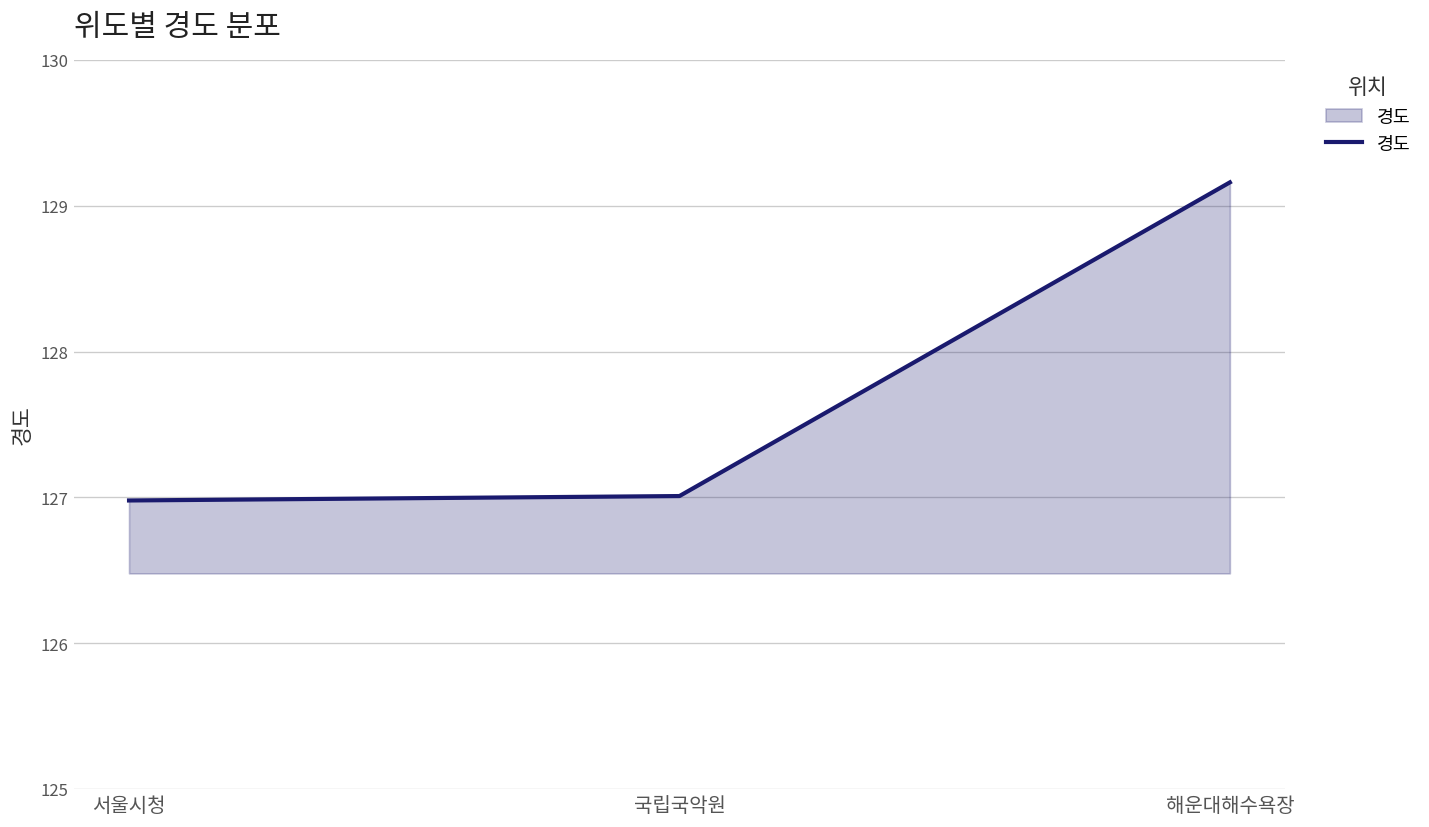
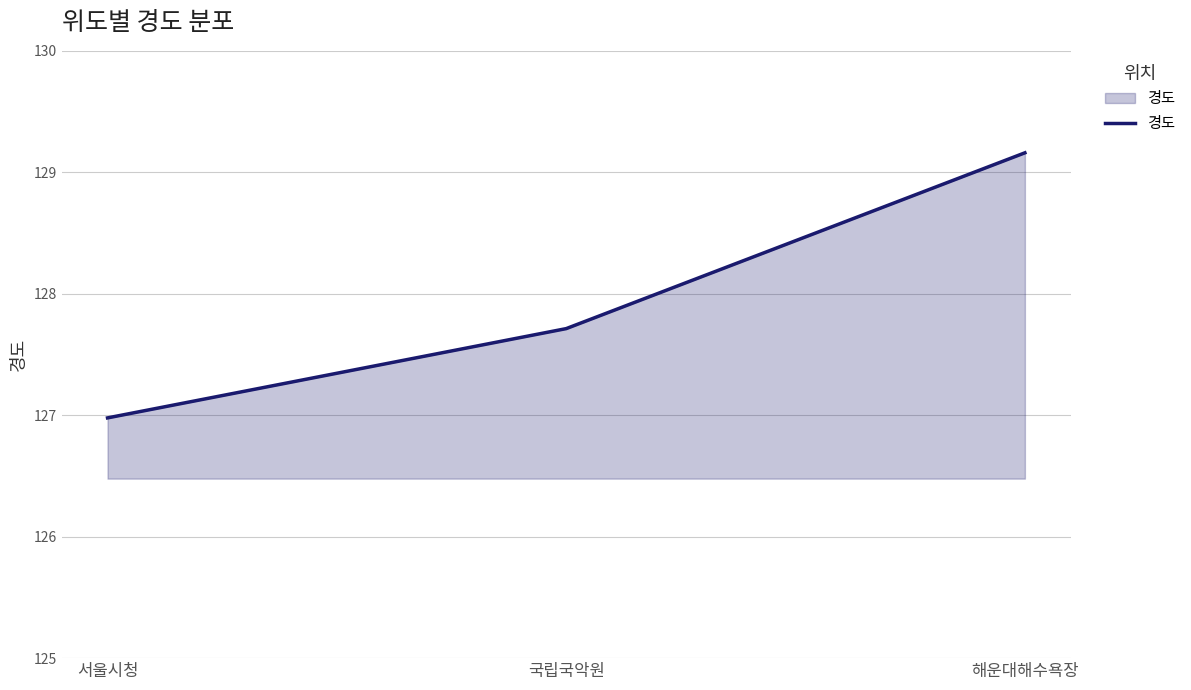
  {
    "서울시청": 126.98,
-   "국립국악원": 127.01,
+   "국립국악원": 127.71,
    "해운대해수욕장": 129.16
  }
